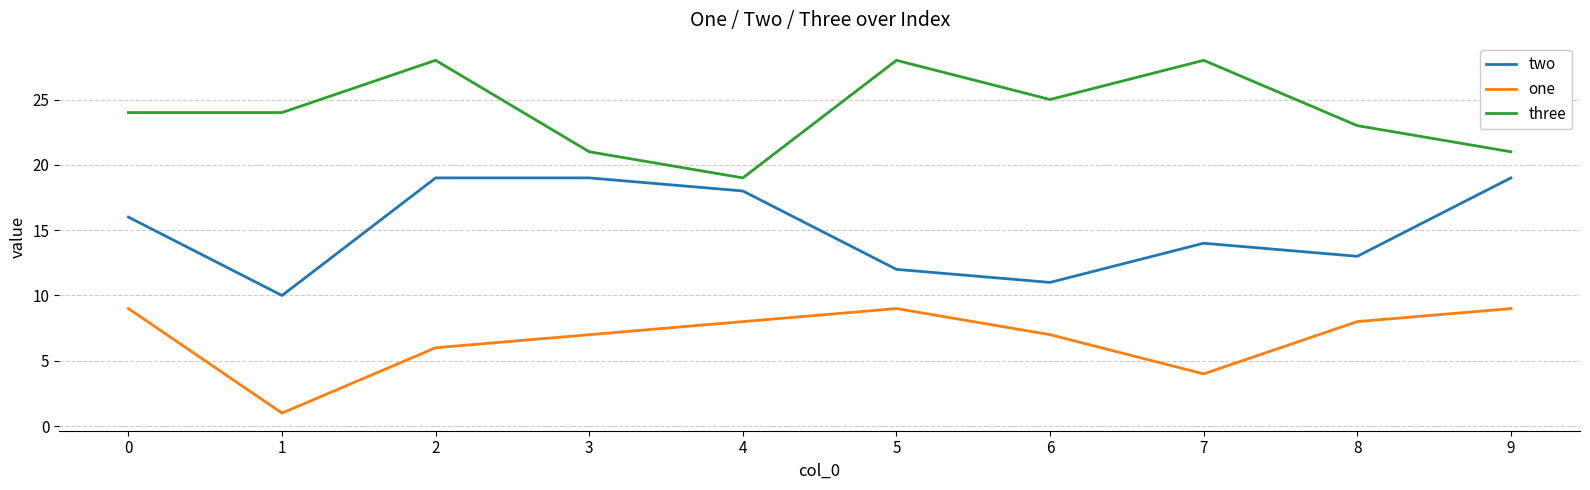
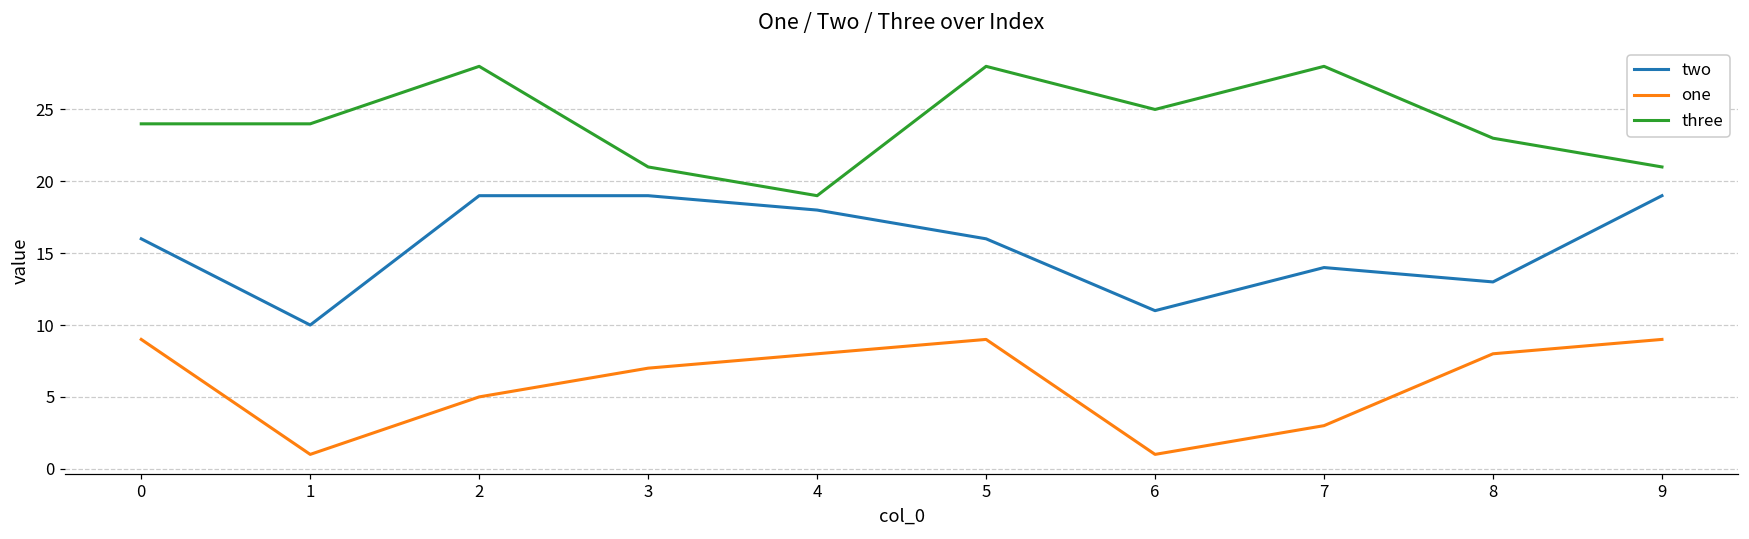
  {
    "two": {
      "0": 16,
      "1": 10,
      "2": 19,
      "3": 19,
      "4": 18,
-     "5": 12,
+     "5": 16,
      "6": 11,
      "7": 14,
      "8": 13,
      "9": 19
    },
    "one": {
      "0": 9,
      "1": 1,
-     "2": 6,
+     "2": 5,
      "3": 7,
      "4": 8,
      "5": 9,
-     "6": 7,
-     "7": 4,
+     "6": 1,
+     "7": 3,
      "8": 8,
      "9": 9
    },
    "three": {
      "0": 24,
      "1": 24,
      "2": 28,
      "3": 21,
      "4": 19,
      "5": 28,
      "6": 25,
      "7": 28,
      "8": 23,
      "9": 21
    }
  }
